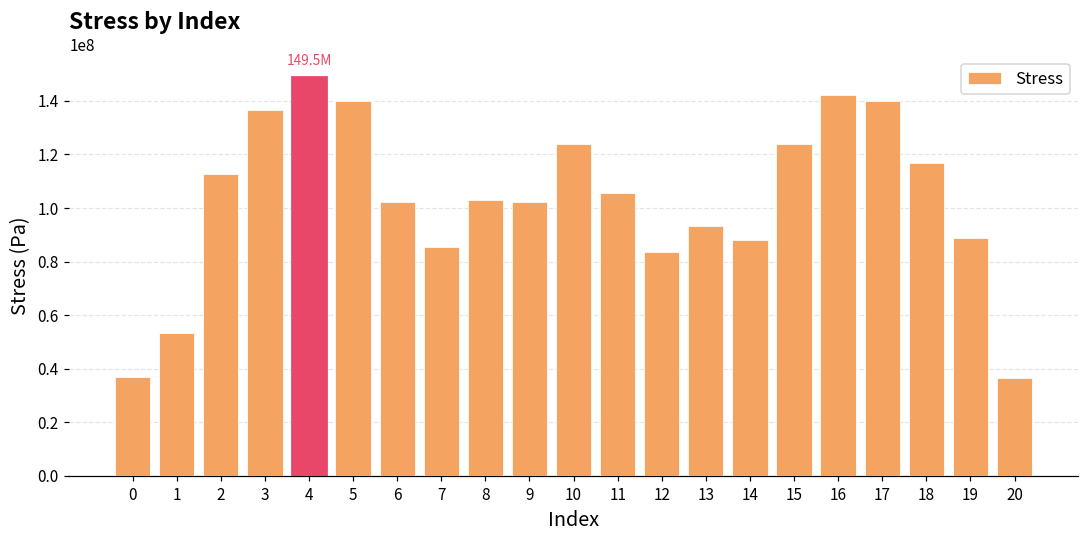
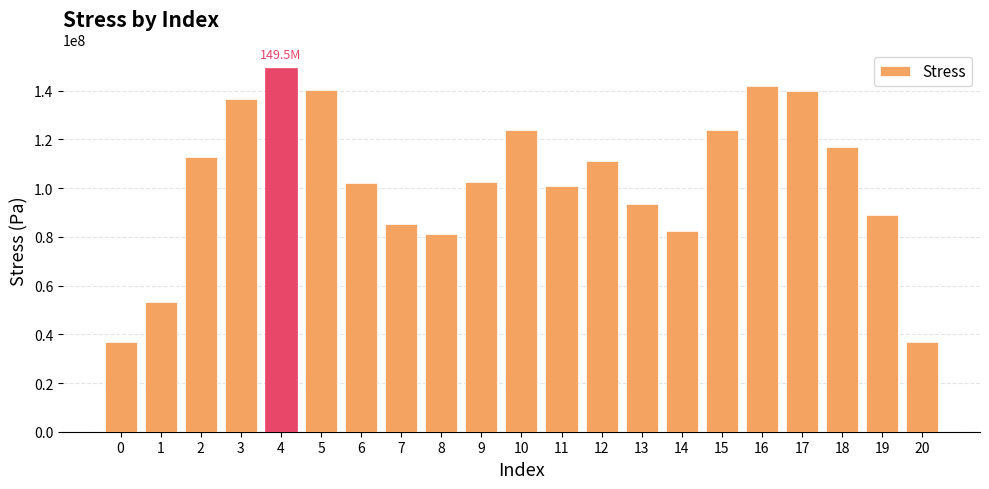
  {
    "0": 37000000,
    "1": 53000000,
    "2": 113000000,
    "3": 137000000,
    "5": 140000000,
    "6": 102000000,
    "7": 85000000,
-   "8": 103000000,
+   "8": 81000000,
    "9": 102000000,
    "10": 124000000,
-   "11": 106000000,
-   "12": 84000000,
+   "11": 101000000,
+   "12": 111000000,
    "13": 93000000,
-   "14": 88000000,
+   "14": 82000000,
    "15": 124000000,
    "16": 142000000,
    "17": 140000000,
    "18": 117000000,
    "19": 89000000,
    "20": 37000000
  }
